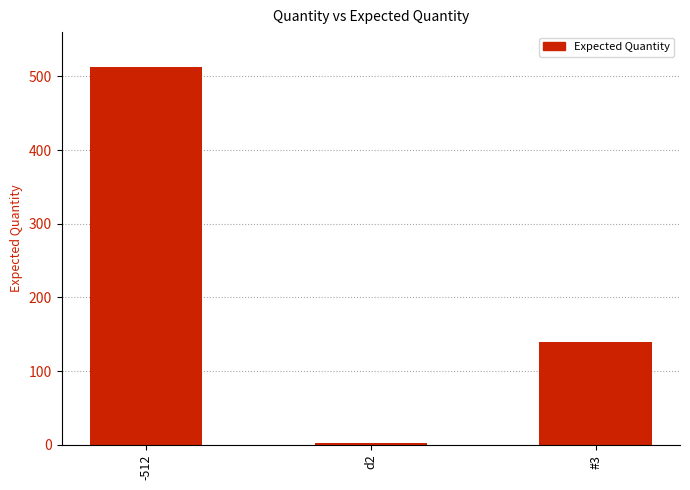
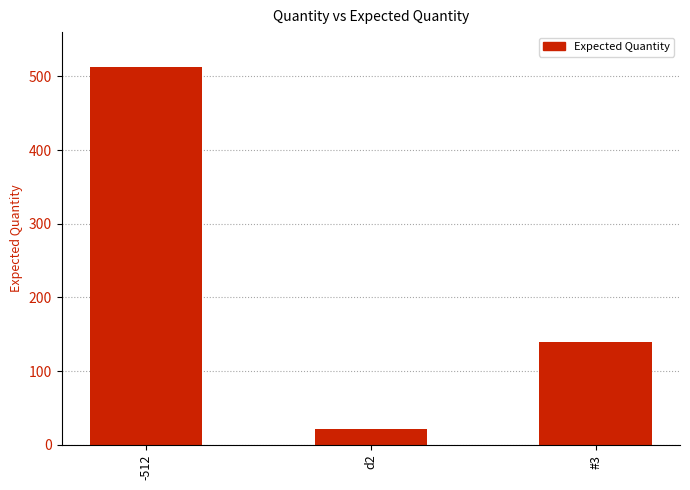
  {
    "-512": 510,
-   "d2": 0,
+   "d2": 20,
    "#3": 140
  }
